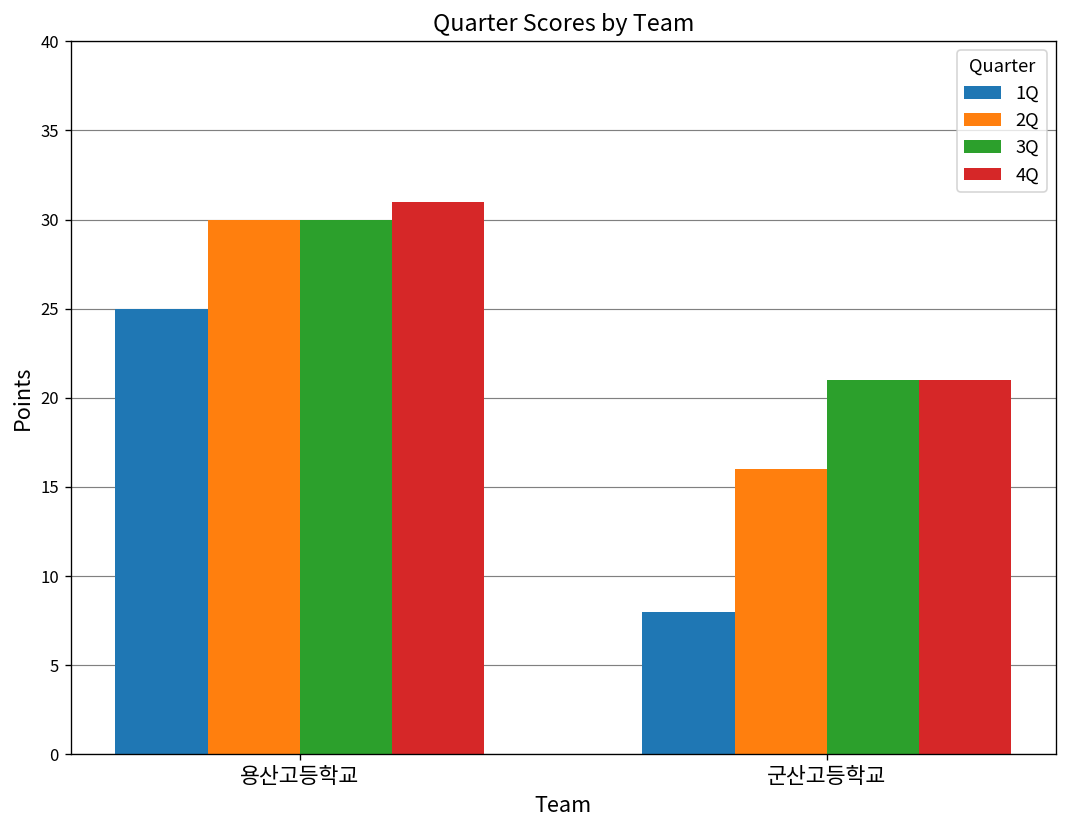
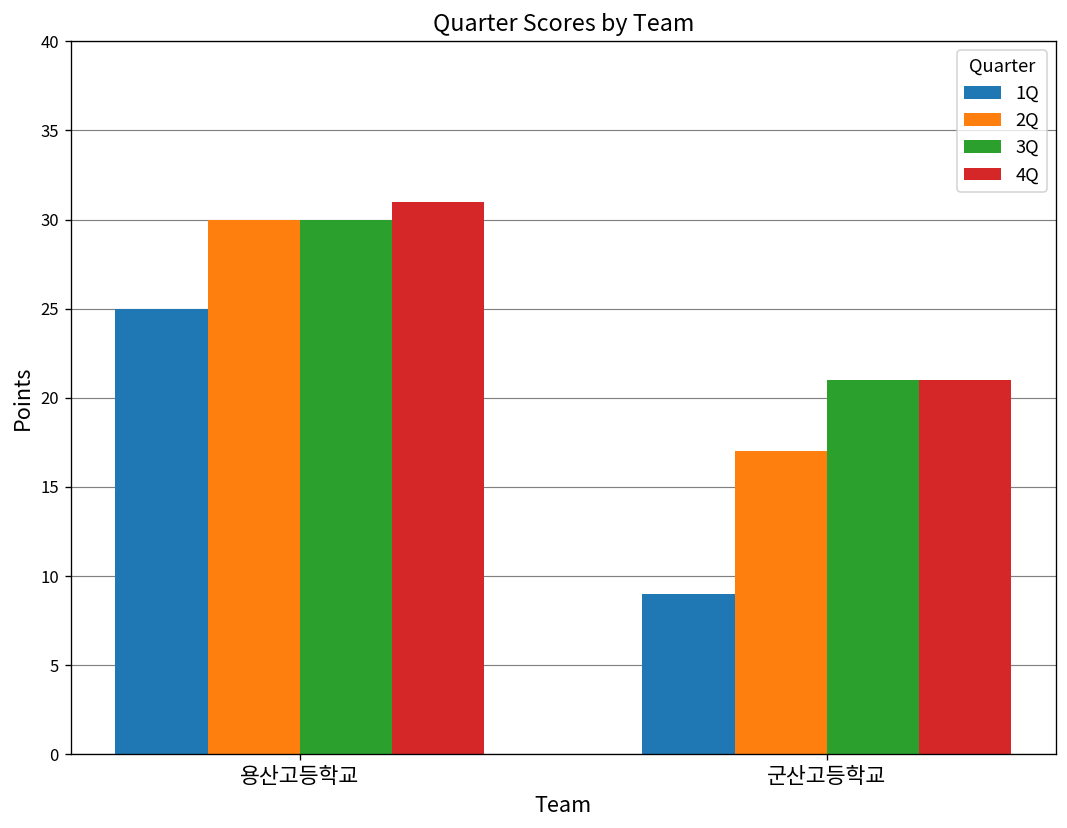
  {
    "1Q": {
      "용산고등학교": 25,
-     "군산고등학교": 8
+     "군산고등학교": 9
    },
    "2Q": {
      "용산고등학교": 30,
-     "군산고등학교": 16
+     "군산고등학교": 17
    },
    "3Q": {
      "용산고등학교": 30,
      "군산고등학교": 21
    },
    "4Q": {
      "용산고등학교": 31,
      "군산고등학교": 21
    }
  }
